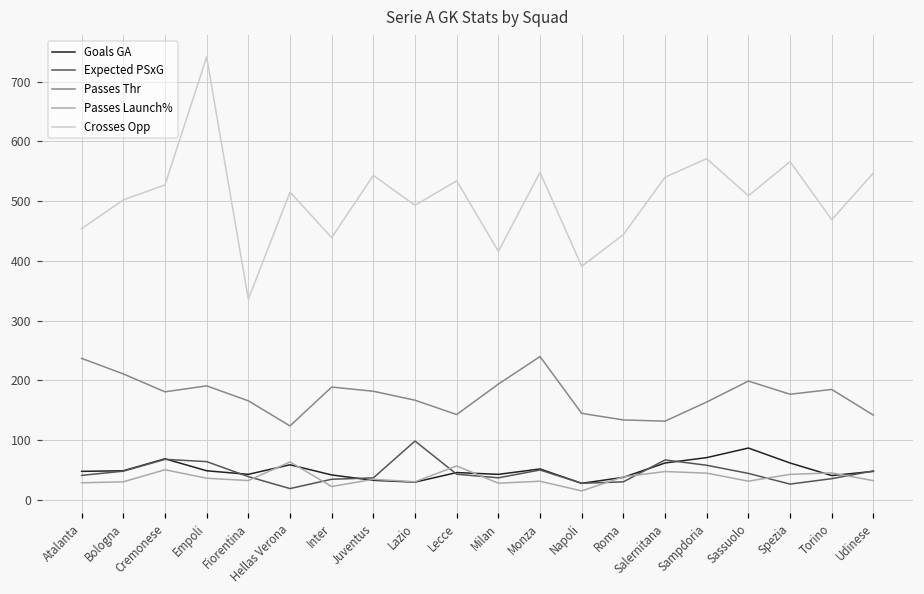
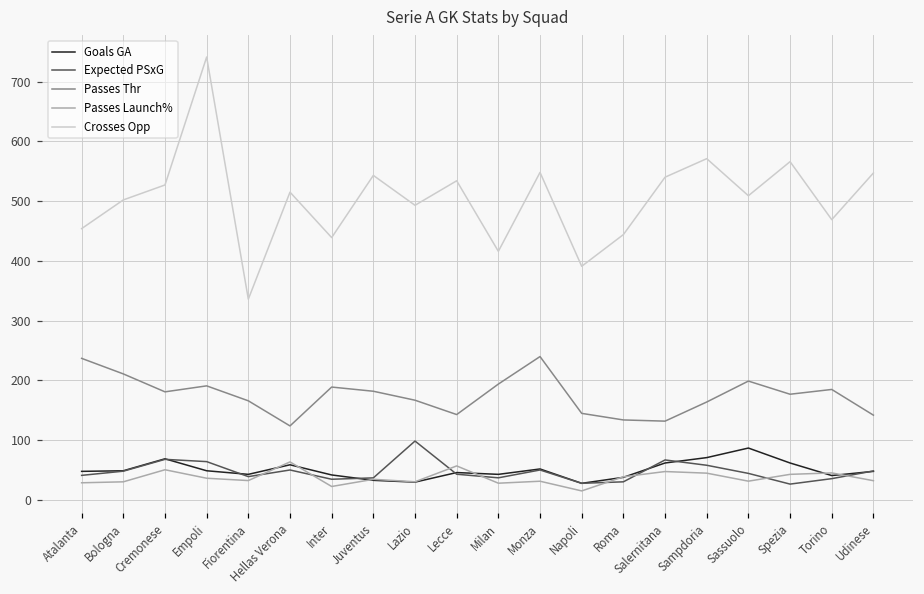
  {
    "Goals GA": {
      "Atalanta": 50,
      "Empoli": 50,
      "Hellas Verona": 60,
      "Inter": 40,
      "Milan": 40,
      "Salernitana": 60,
      "Sampdoria": 70,
      "Sassuolo": 90,
      "Spezia": 60
    },
    "Expected PSxG": {
      "Atalanta": 40,
      "Empoli": 60,
-     "Hellas Verona": 20,
+     "Hellas Verona": 50,
      "Inter": 30,
      "Lazio": 100,
      "Milan": 40,
      "Roma": 30,
      "Salernitana": 70,
      "Sampdoria": 60,
      "Sassuolo": 40,
      "Spezia": 30,
      "Torino": 40
    }
  }
